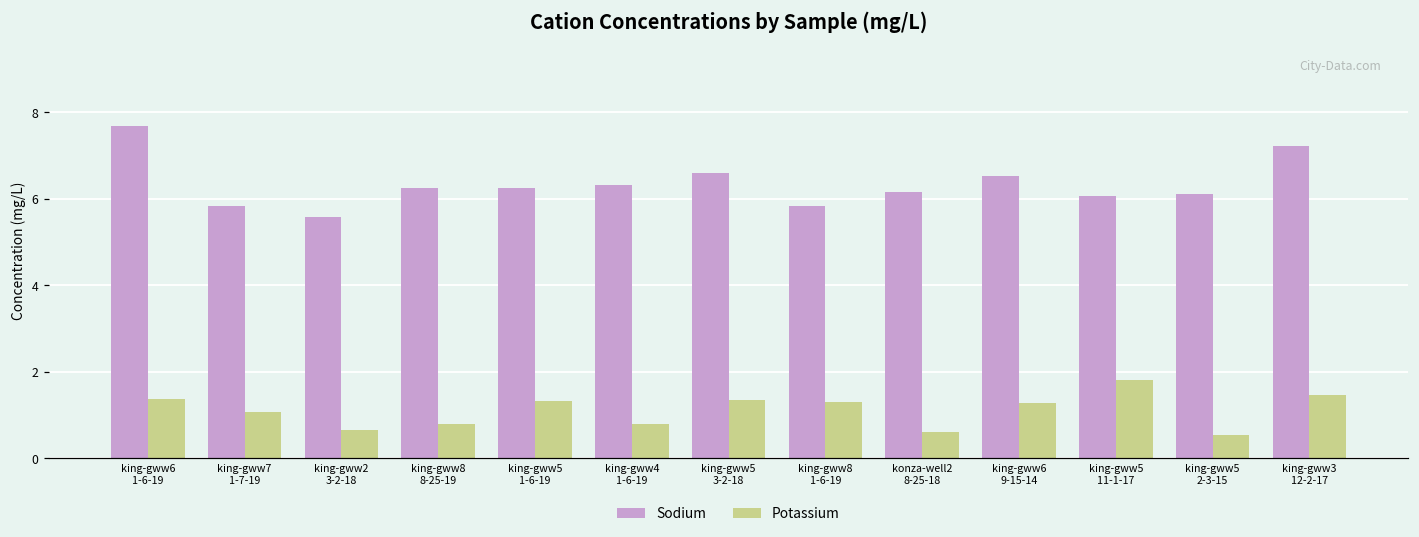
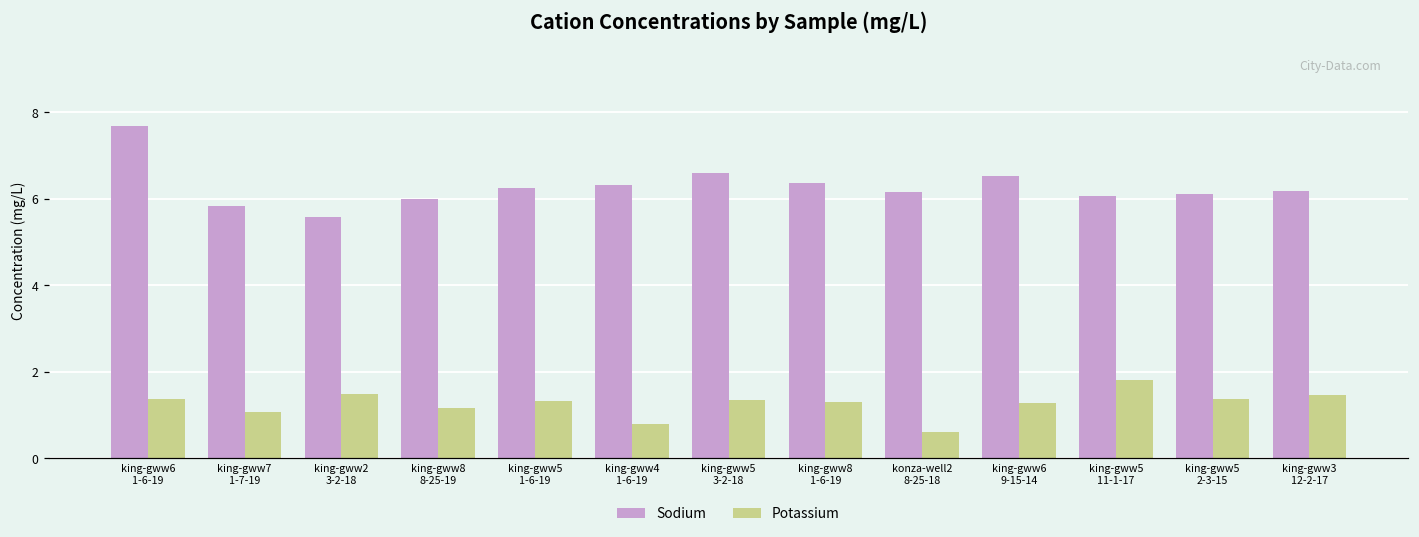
  {
    "Sodium": {
      "king-gww6 1-6-19": 7.7,
      "king-gww7 1-7-19": 5.8,
      "king-gww2 3-2-18": 5.6,
-     "king-gww8 8-25-19": 6.3,
+     "king-gww8 8-25-19": 6.0,
      "king-gww5 1-6-19": 6.2,
      "king-gww4 1-6-19": 6.3,
      "king-gww5 3-2-18": 6.6,
-     "king-gww8 1-6-19": 5.8,
+     "king-gww8 1-6-19": 6.4,
      "konza-well2 8-25-18": 6.2,
      "king-gww6 9-15-14": 6.5,
      "king-gww5 11-1-17": 6.1,
      "king-gww5 2-3-15": 6.1,
-     "king-gww3 12-2-17": 7.2
+     "king-gww3 12-2-17": 6.2
    },
    "Potassium": {
      "king-gww6 1-6-19": 1.4,
      "king-gww7 1-7-19": 1.1,
-     "king-gww2 3-2-18": 0.6,
-     "king-gww8 8-25-19": 0.8,
+     "king-gww2 3-2-18": 1.5,
+     "king-gww8 8-25-19": 1.2,
      "king-gww5 1-6-19": 1.3,
      "king-gww4 1-6-19": 0.8,
      "king-gww5 3-2-18": 1.4,
      "king-gww8 1-6-19": 1.3,
      "konza-well2 8-25-18": 0.6,
      "king-gww6 9-15-14": 1.3,
      "king-gww5 11-1-17": 1.8,
-     "king-gww5 2-3-15": 0.5,
+     "king-gww5 2-3-15": 1.4,
      "king-gww3 12-2-17": 1.5
    }
  }
